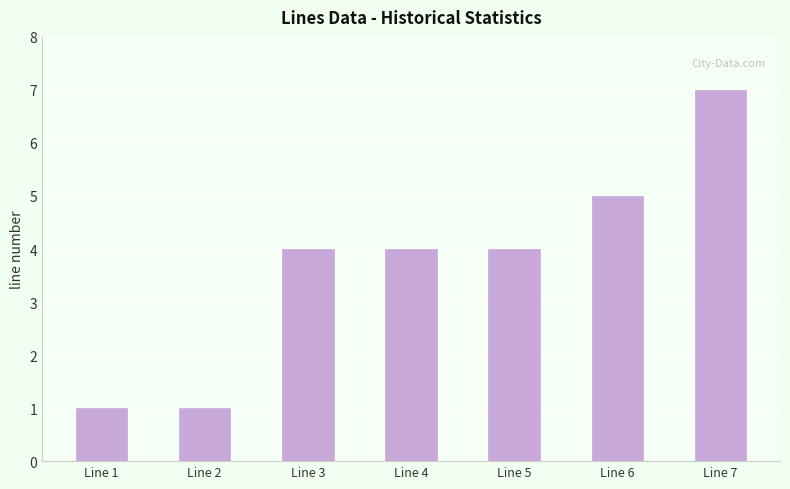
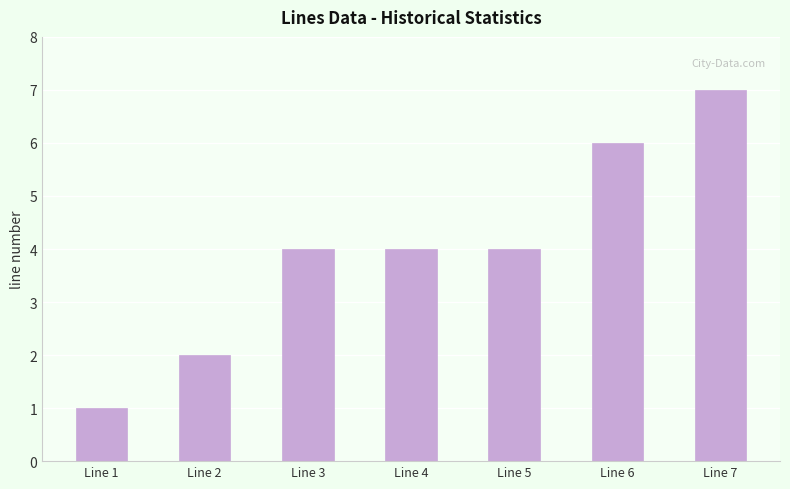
  {
    "Line 1": 1,
-   "Line 2": 1,
+   "Line 2": 2,
    "Line 3": 4,
    "Line 4": 4,
    "Line 5": 4,
-   "Line 6": 5,
+   "Line 6": 6,
    "Line 7": 7
  }
